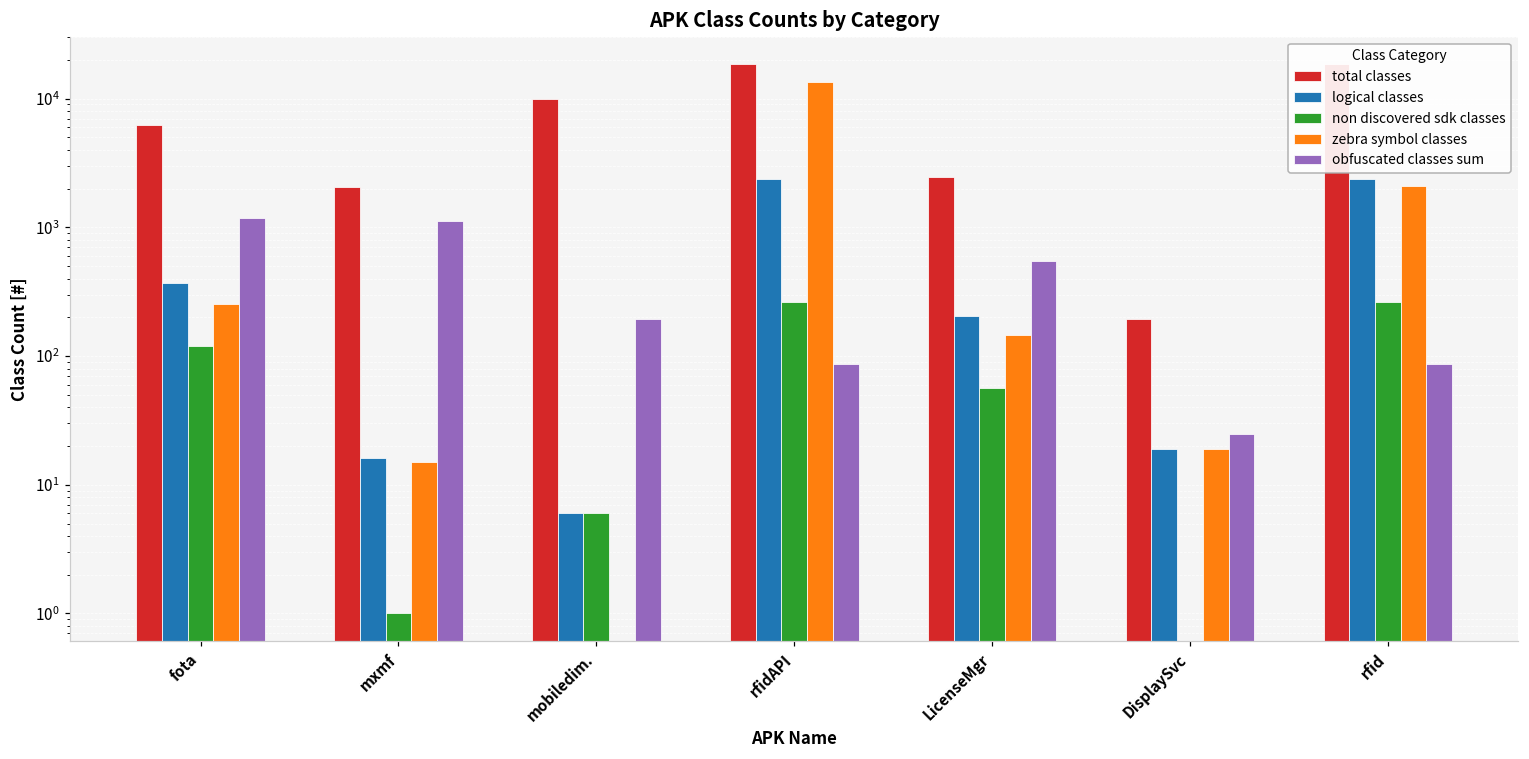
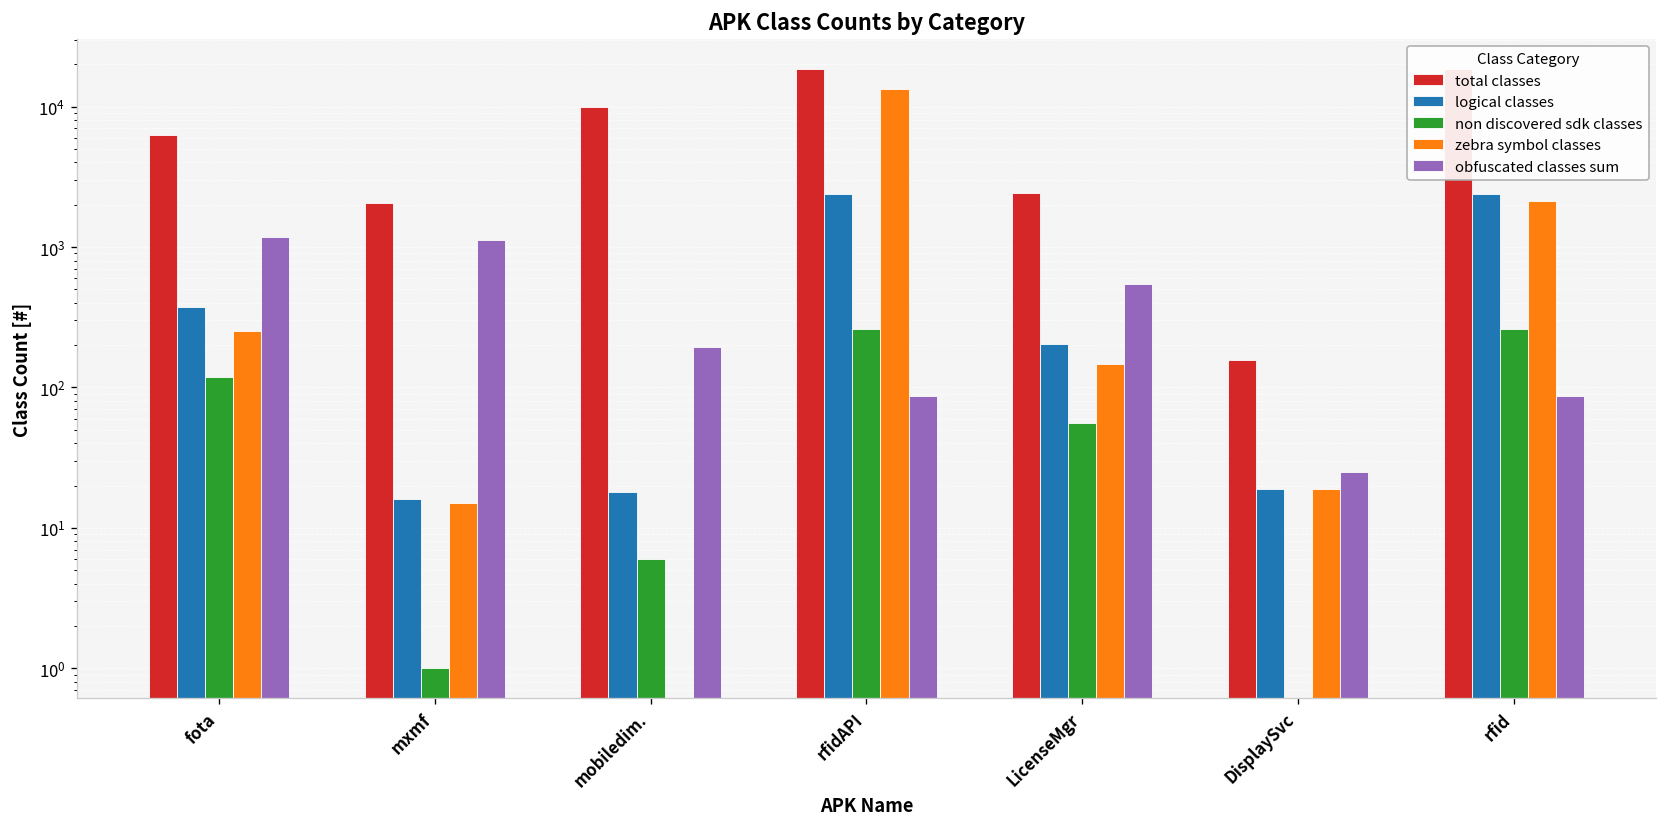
  {
    "total classes": {
      "fota": 6000,
      "mxmf": 2100,
      "mobiledim.": 10000,
      "rfidAPI": 19000,
      "LicenseMgr": 2400,
-     "DisplaySvc": 200
+     "DisplaySvc": 160
    },
    "logical classes": {
      "fota": 370,
      "mxmf": 16,
-     "mobiledim.": 6,
+     "mobiledim.": 18,
      "rfidAPI": 2400,
      "LicenseMgr": 200,
      "DisplaySvc": 19,
      "rfid": 2400
    },
    "non discovered sdk classes": {
      "fota": 120,
      "mxmf": 1,
      "mobiledim.": 6,
      "rfidAPI": 260,
      "LicenseMgr": 60,
      "rfid": 260
    },
    "zebra symbol classes": {
      "fota": 250,
      "mxmf": 15,
      "rfidAPI": 13000,
      "LicenseMgr": 150,
      "DisplaySvc": 19,
      "rfid": 2100
    },
    "obfuscated classes sum": {
      "fota": 1200,
      "mxmf": 1100,
      "mobiledim.": 190,
      "rfidAPI": 90,
      "LicenseMgr": 500,
      "DisplaySvc": 25,
      "rfid": 90
    }
  }
